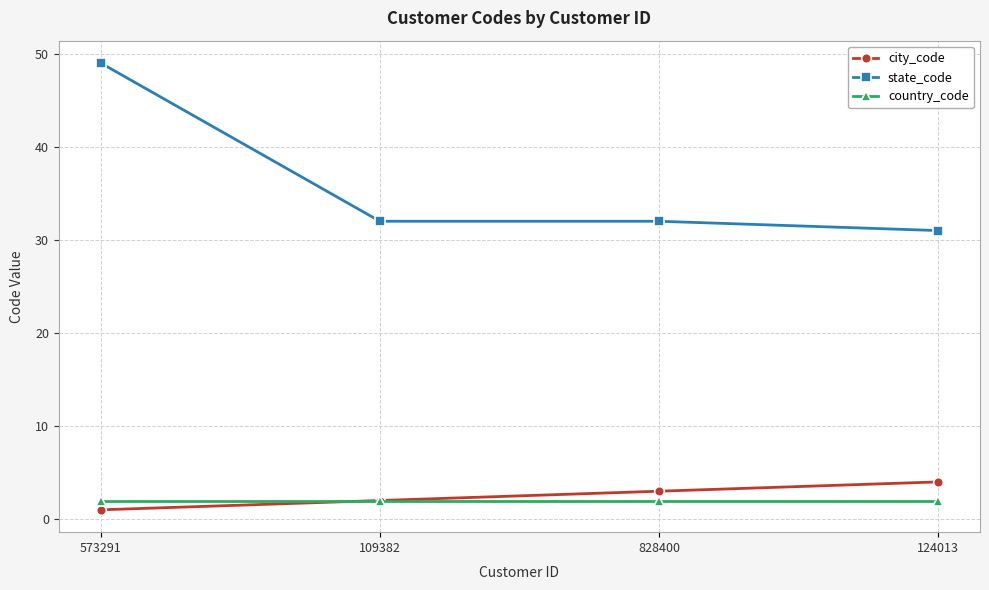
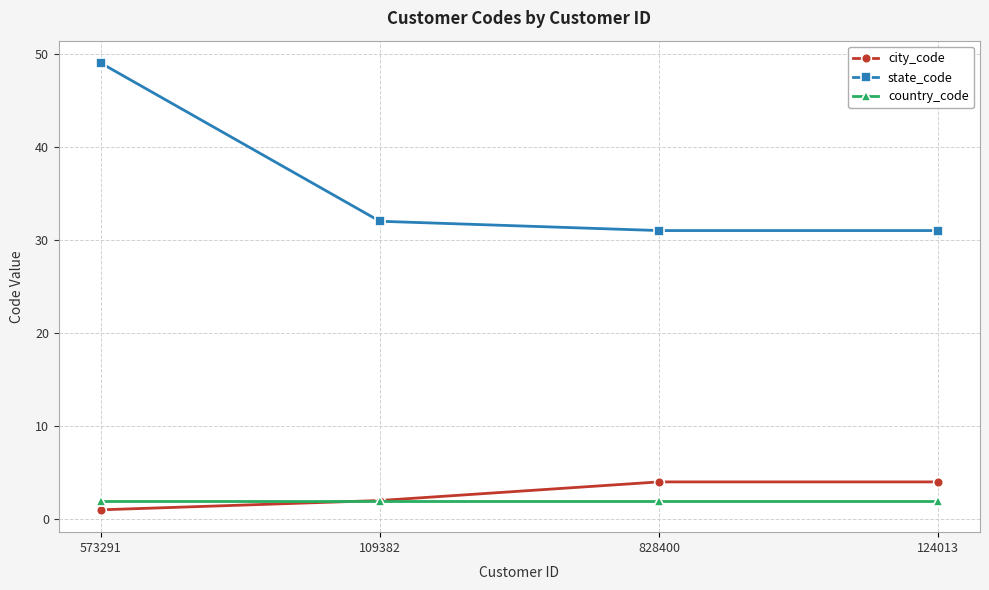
  {
    "city_code": {
      "573291": 1,
-     "828400": 3,
+     "828400": 4,
      "124013": 4
    },
    "state_code": {
      "573291": 49,
      "109382": 32,
-     "828400": 32,
+     "828400": 31,
      "124013": 31
    },
    "country_code": {
      "573291": 2,
      "828400": 2,
      "124013": 2
    }
  }
